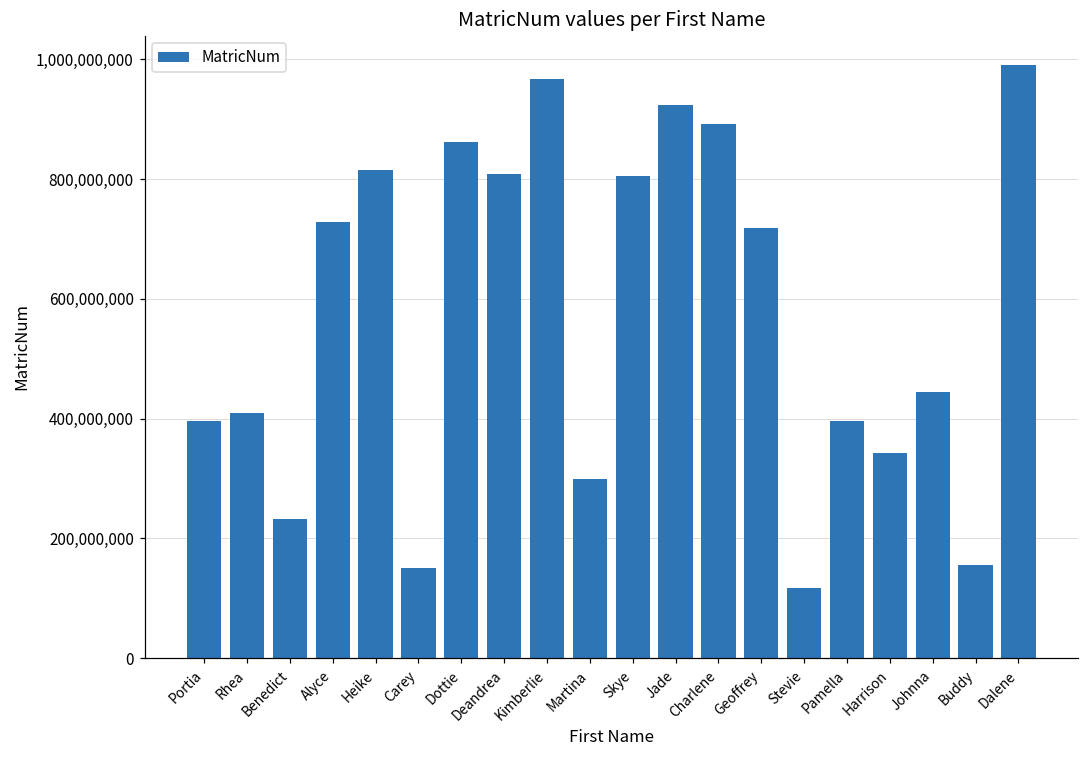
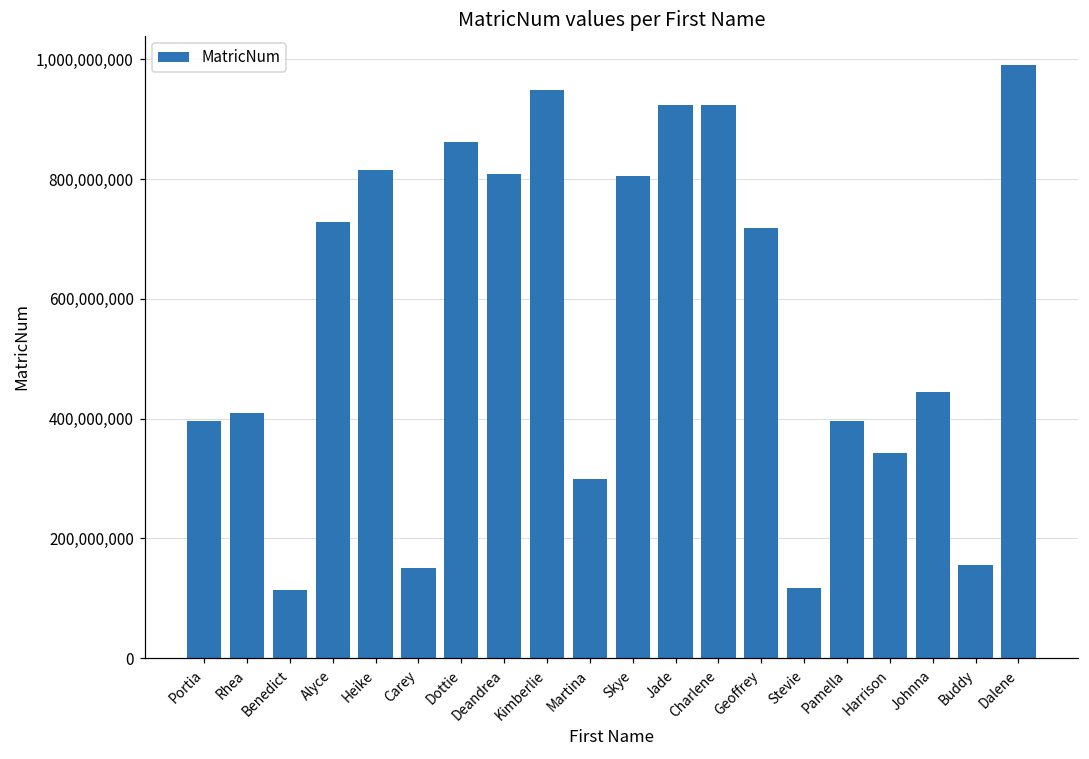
  {
    "Portia": "400,000,000",
    "Rhea": "410,000,000",
-   "Benedict": "230,000,000",
+   "Benedict": "110,000,000",
    "Alyce": "730,000,000",
    "Heike": "810,000,000",
    "Carey": "150,000,000",
    "Dottie": "860,000,000",
    "Deandrea": "810,000,000",
-   "Kimberlie": "970,000,000",
+   "Kimberlie": "950,000,000",
    "Martina": "300,000,000",
    "Skye": "810,000,000",
    "Jade": "920,000,000",
-   "Charlene": "890,000,000",
+   "Charlene": "920,000,000",
    "Geoffrey": "720,000,000",
    "Stevie": "120,000,000",
    "Pamella": "400,000,000",
    "Harrison": "340,000,000",
    "Johnna": "450,000,000",
    "Buddy": "160,000,000",
    "Dalene": "990,000,000"
  }
